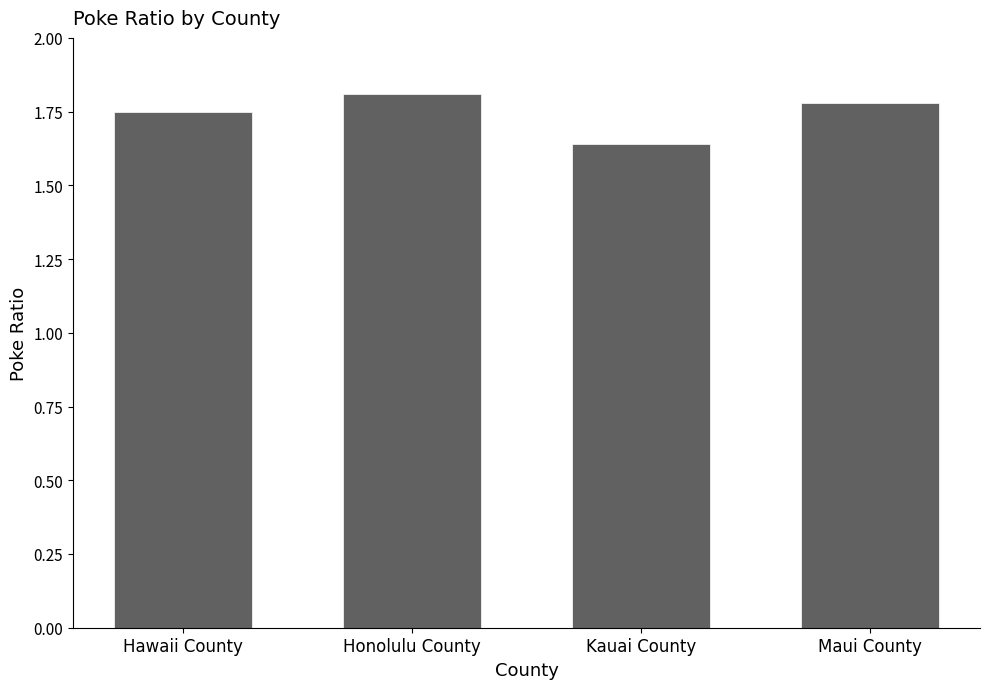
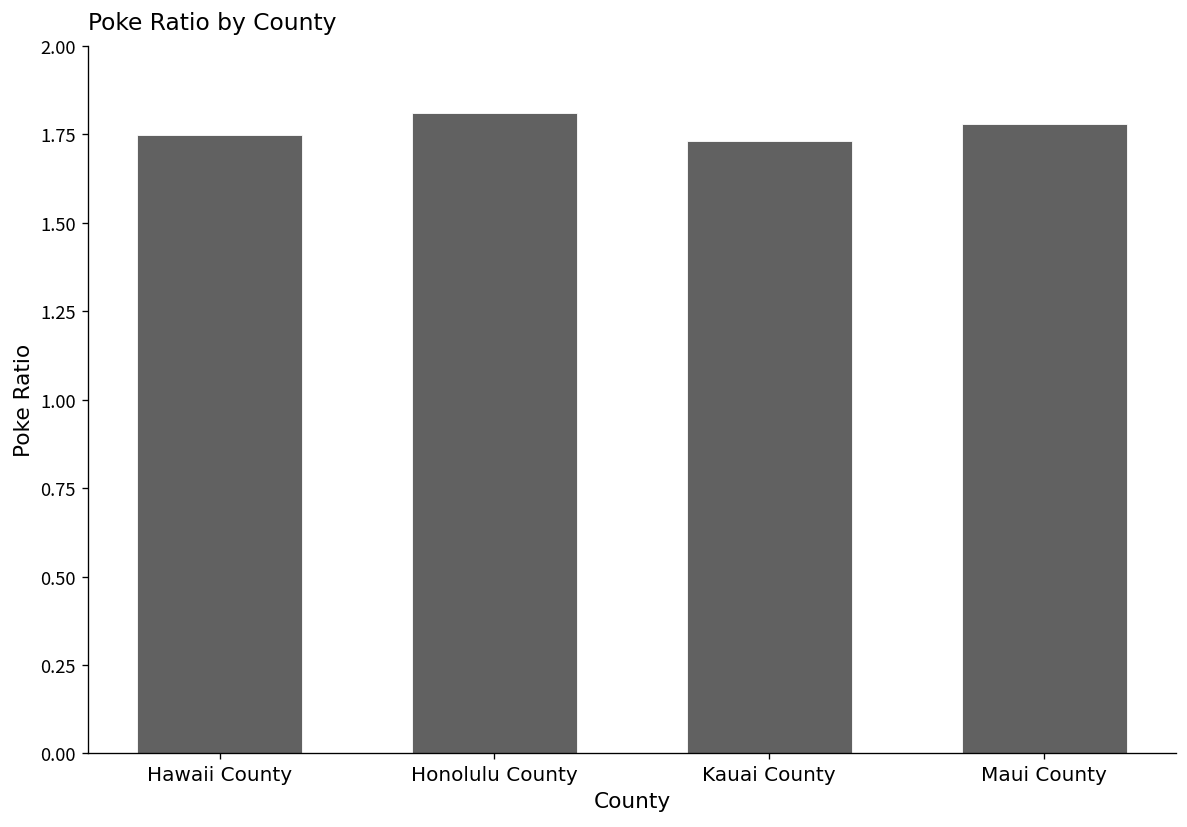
  {
    "Hawaii County": 1.75,
    "Honolulu County": 1.81,
-   "Kauai County": 1.64,
+   "Kauai County": 1.73,
    "Maui County": 1.78
  }
